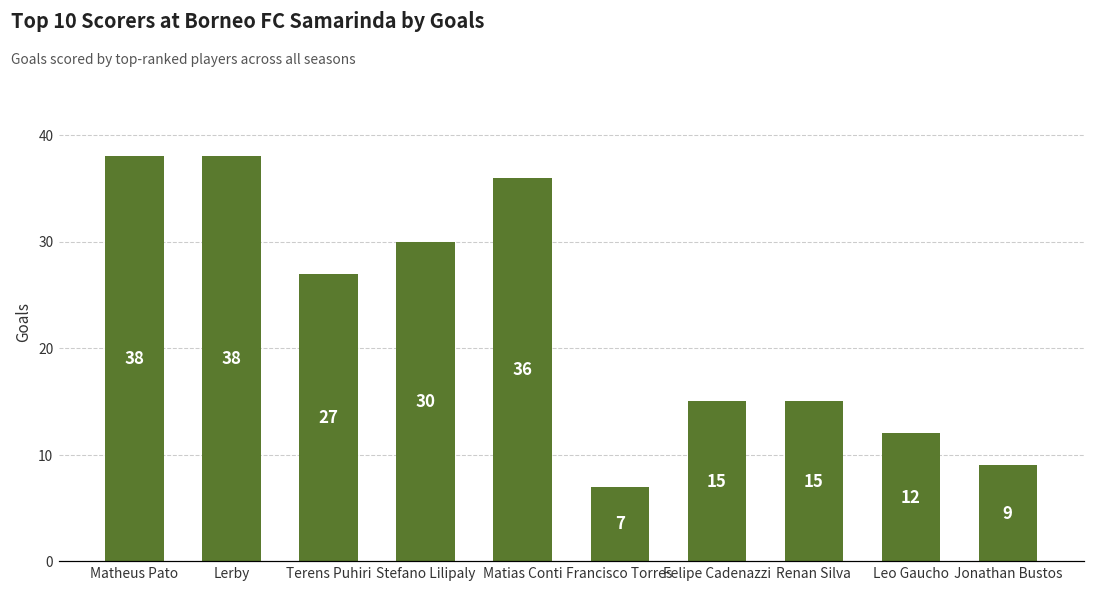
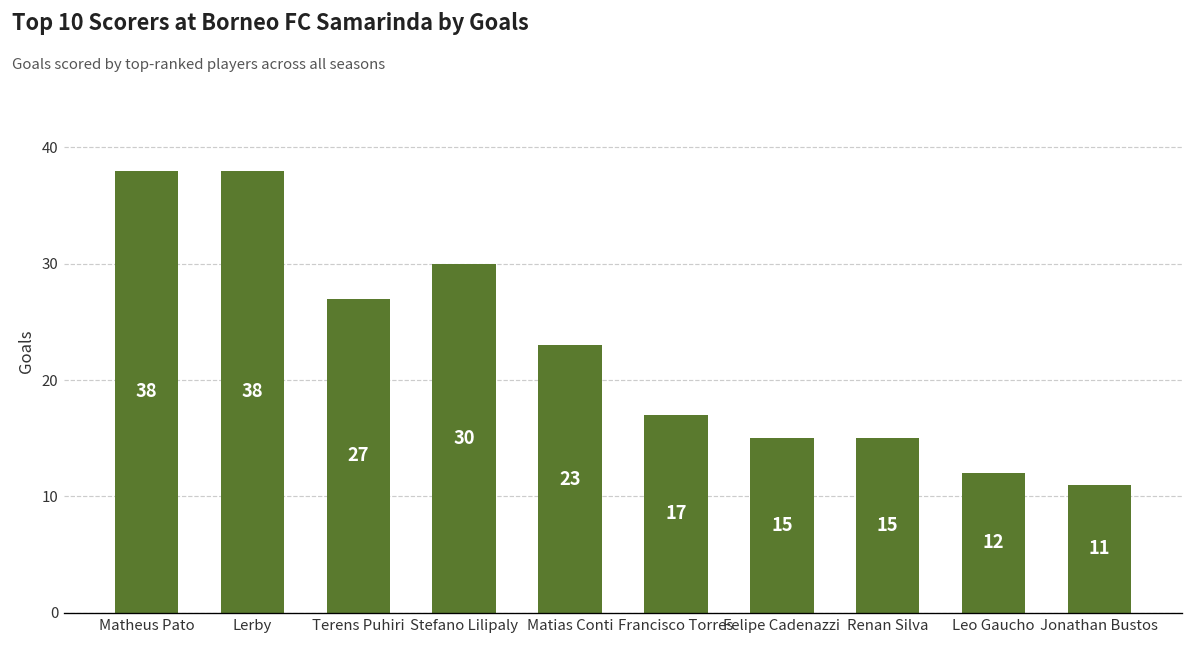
  {
    "Matheus Pato": 38,
    "Lerby": 38,
    "Terens Puhiri": 27,
    "Stefano Lilipaly": 30,
-   "Matias Conti": 36,
-   "Francisco Torres": 7,
+   "Matias Conti": 23,
+   "Francisco Torres": 17,
    "Felipe Cadenazzi": 15,
    "Renan Silva": 15,
    "Leo Gaucho": 12,
-   "Jonathan Bustos": 9
+   "Jonathan Bustos": 11
  }
